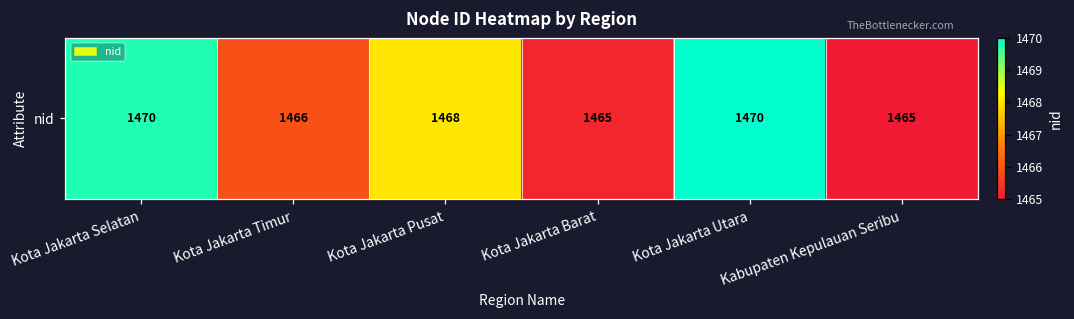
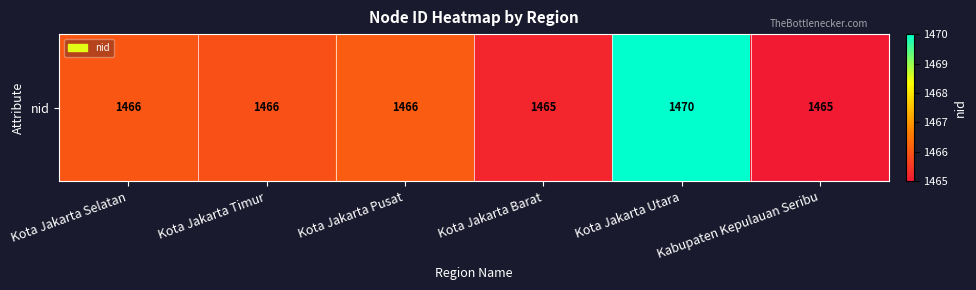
  {
    "nid": {
-     "Kota Jakarta Selatan": 1470,
+     "Kota Jakarta Selatan": 1466,
      "Kota Jakarta Timur": 1466,
-     "Kota Jakarta Pusat": 1468,
+     "Kota Jakarta Pusat": 1466,
      "Kota Jakarta Barat": 1465,
      "Kota Jakarta Utara": 1470,
      "Kabupaten Kepulauan Seribu": 1465
    }
  }
